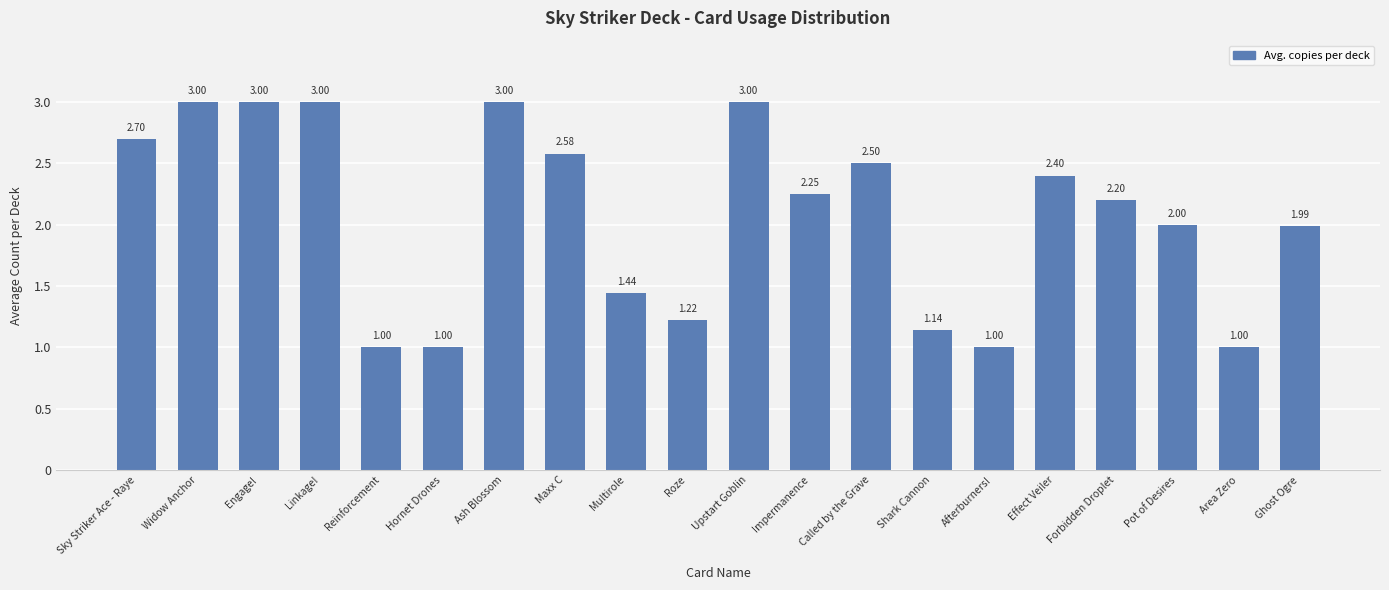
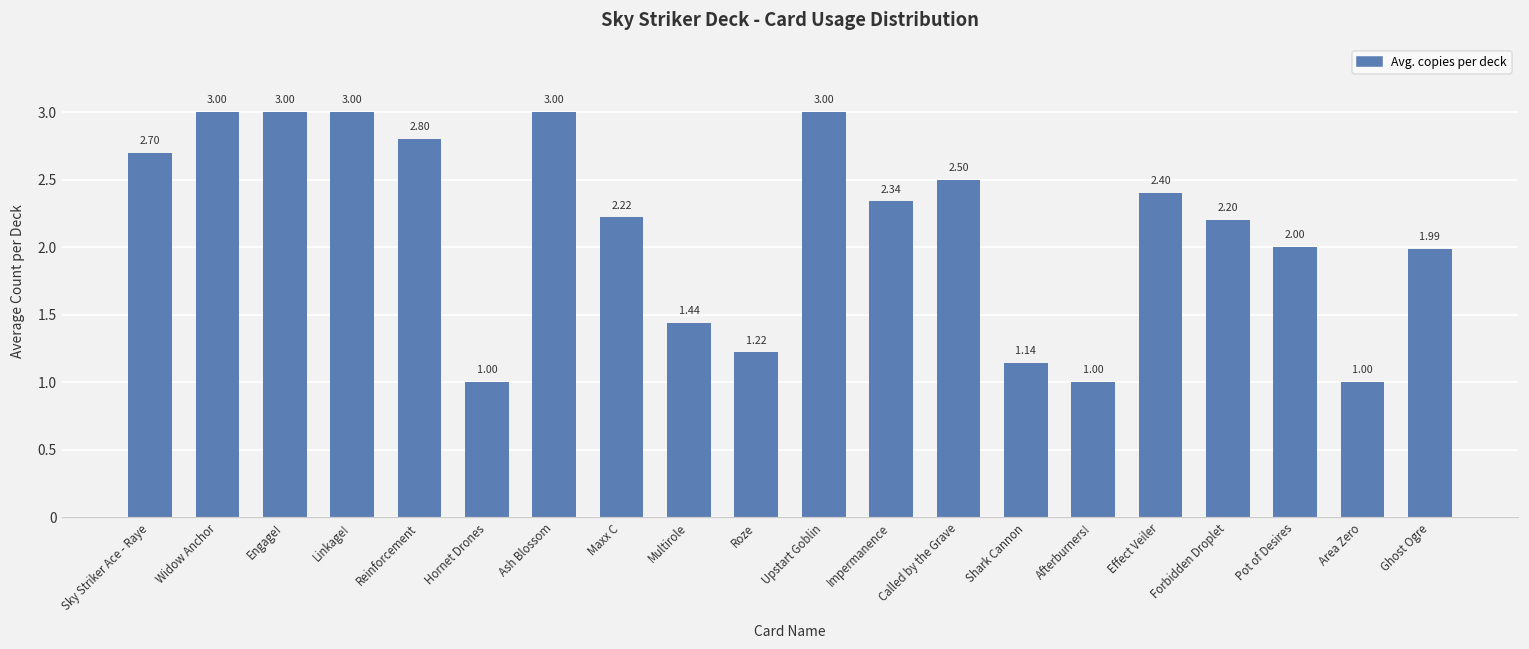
  {
    "Sky Striker Ace - Raye": 2.70,
    "Widow Anchor": 3.00,
    "Engage!": 3.00,
    "Linkage!": 3.00,
-   "Reinforcement": 1.00,
+   "Reinforcement": 2.80,
    "Hornet Drones": 1.00,
    "Ash Blossom": 3.00,
-   "Maxx C": 2.58,
+   "Maxx C": 2.22,
    "Multirole": 1.44,
    "Roze": 1.22,
    "Upstart Goblin": 3.00,
-   "Impermanence": 2.25,
+   "Impermanence": 2.34,
    "Called by the Grave": 2.50,
    "Shark Cannon": 1.14,
    "Afterburners!": 1.00,
    "Effect Veiler": 2.40,
    "Forbidden Droplet": 2.20,
    "Pot of Desires": 2.00,
    "Area Zero": 1.00,
    "Ghost Ogre": 1.99
  }
